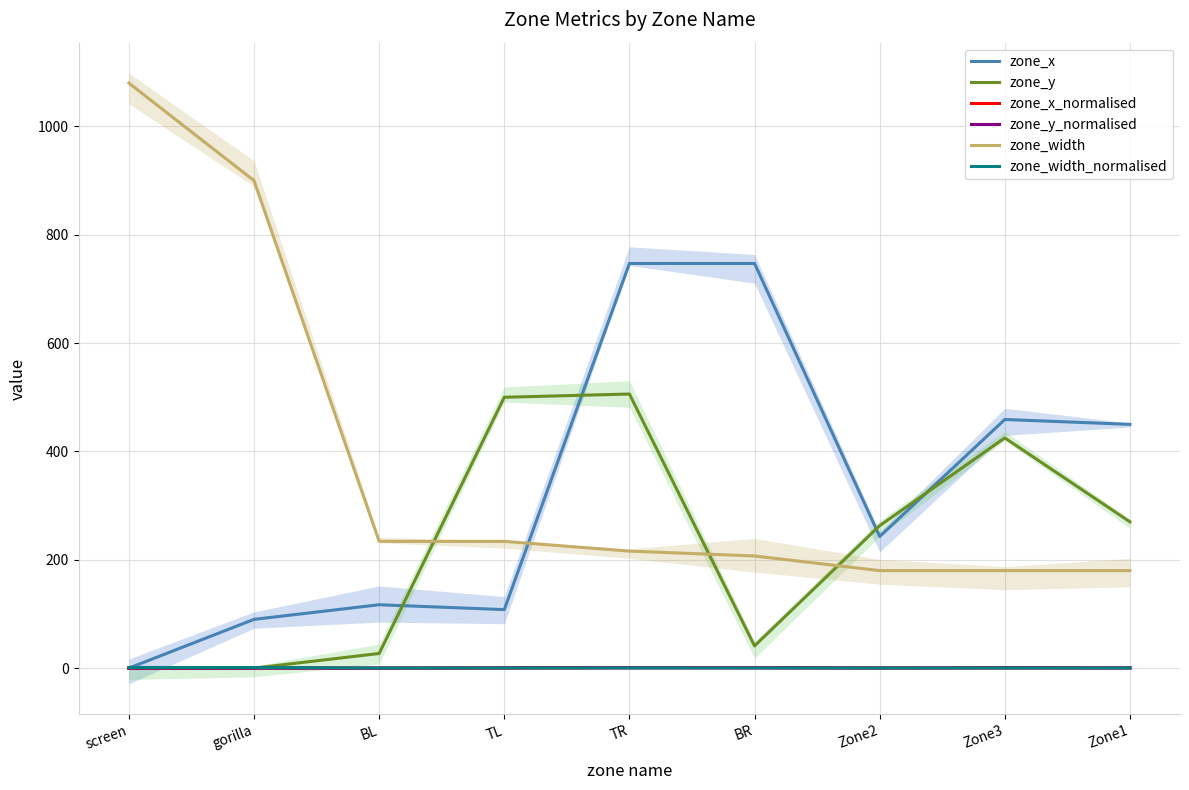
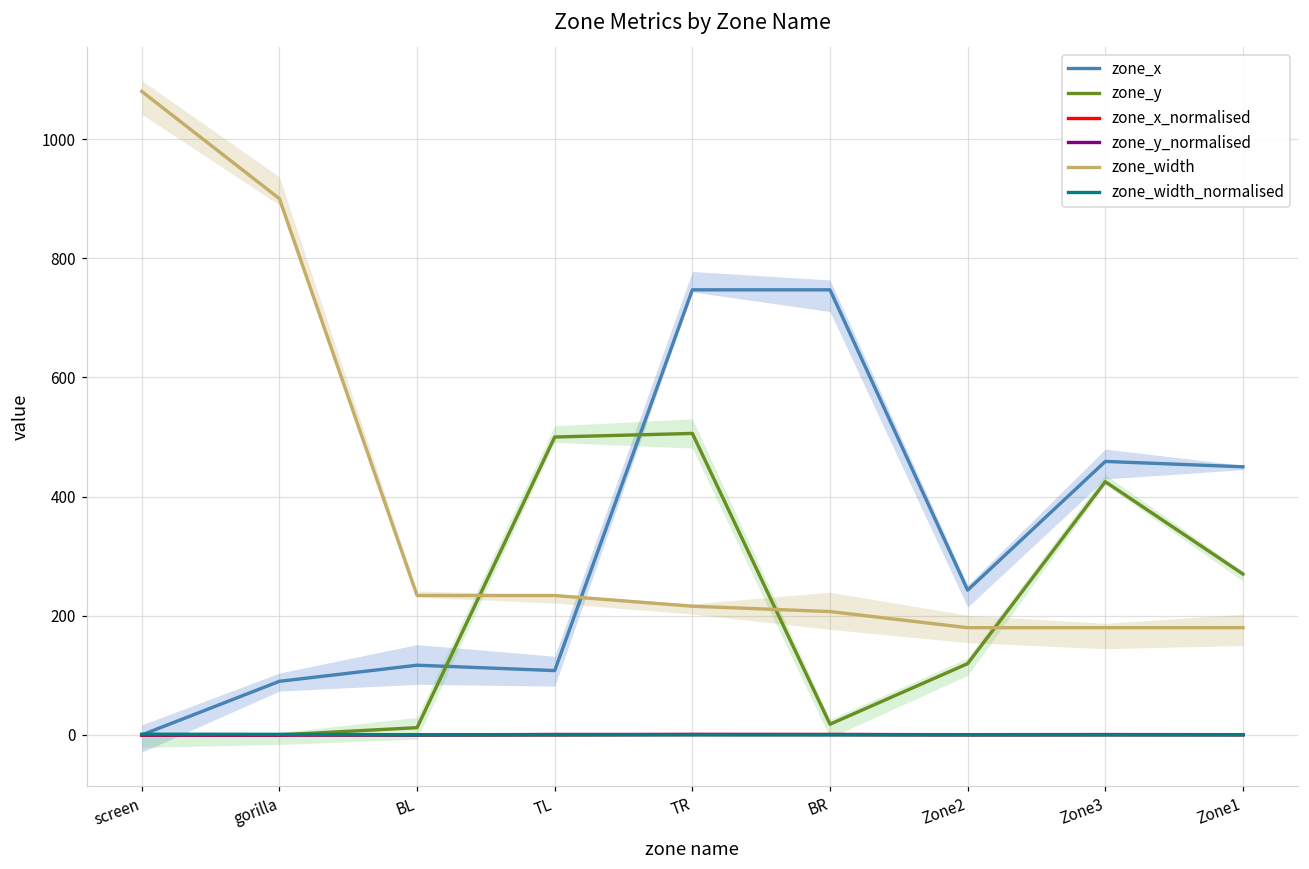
  {
    "zone_y": {
-     "BL": 30,
+     "BL": 10,
      "TL": 500,
      "TR": 510,
-     "BR": 40,
-     "Zone2": 260,
+     "BR": 20,
+     "Zone2": 120,
      "Zone3": 430,
      "Zone1": 270
    }
  }
